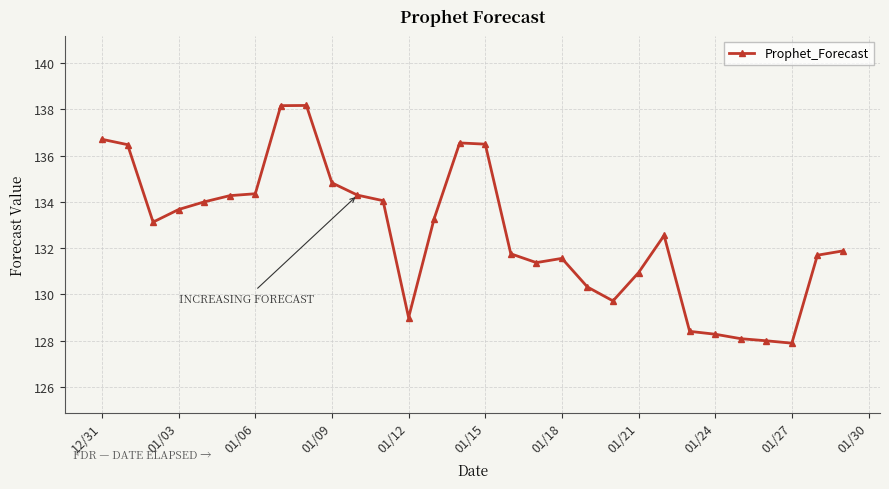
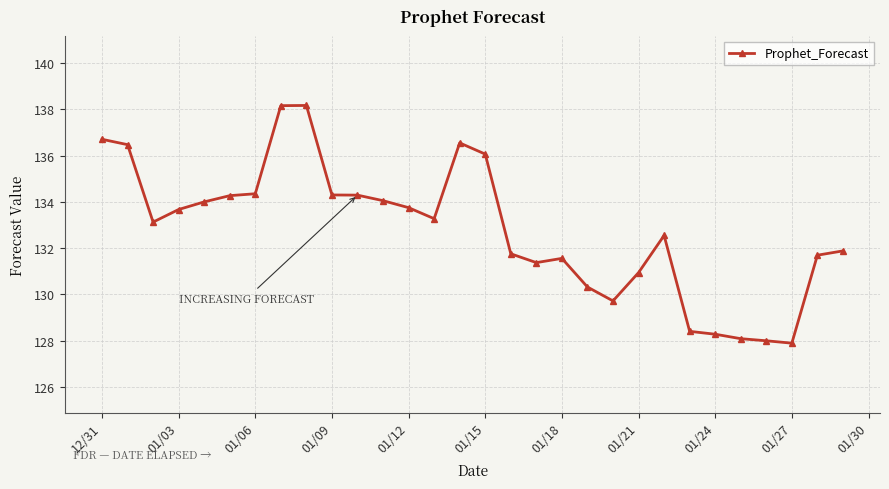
  {
    "12/31": 136.7,
    "01/03": 133.7,
    "01/06": 134.4,
-   "01/09": 134.8,
-   "01/12": 129.0,
-   "01/15": 136.5,
+   "01/09": 134.3,
+   "01/12": 133.8,
+   "01/15": 136.1,
    "01/18": 131.6,
    "01/21": 130.9,
    "01/24": 128.3,
    "01/27": 127.9
  }
